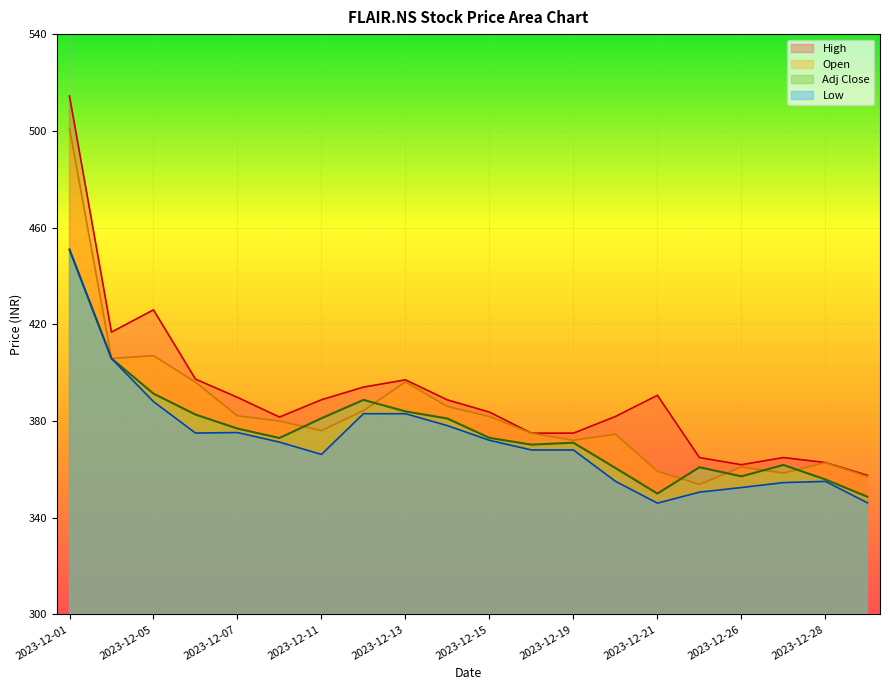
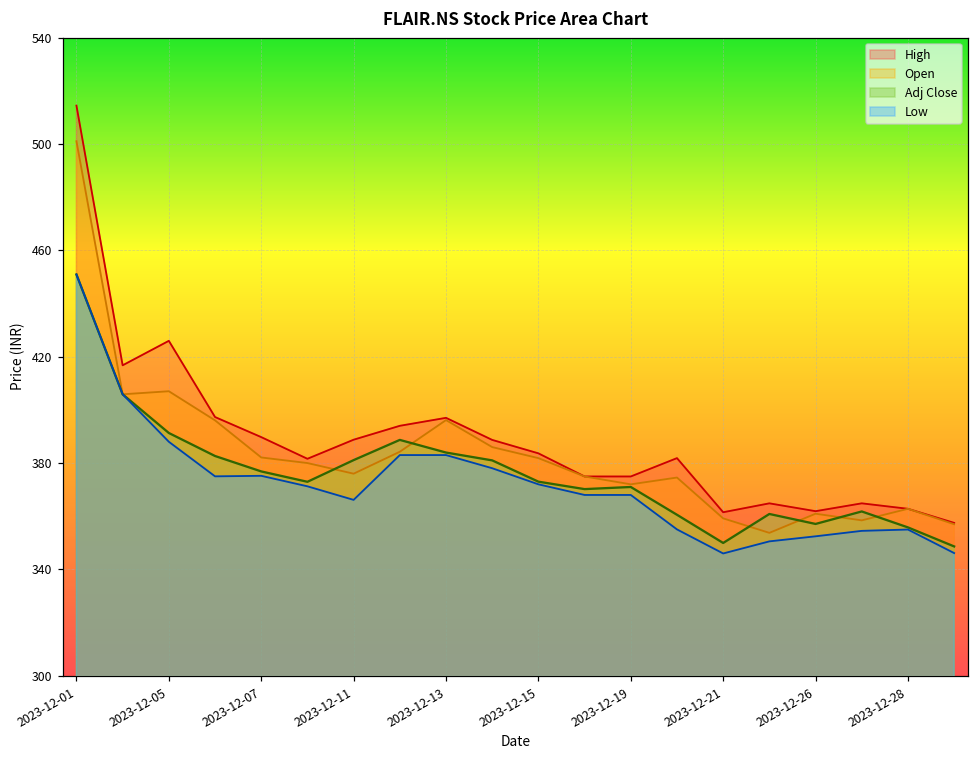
  {
    "High": {
      "2023-12-01": 514,
      "2023-12-05": 426,
      "2023-12-07": 390,
      "2023-12-11": 389,
      "2023-12-15": 384,
      "2023-12-19": 375,
-     "2023-12-21": 391
+     "2023-12-21": 362
    },
    "Open": {
      "2023-12-01": 501,
      "2023-12-05": 407,
      "2023-12-07": 382,
      "2023-12-11": 376,
      "2023-12-15": 382,
      "2023-12-21": 359
    },
    "Adj Close": {
      "2023-12-05": 391,
      "2023-12-07": 377,
      "2023-12-11": 381,
      "2023-12-21": 350,
      "2023-12-26": 357
    },
    "Low": {
      "2023-12-05": 388,
      "2023-12-07": 375,
      "2023-12-11": 366,
      "2023-12-19": 368,
      "2023-12-21": 346,
      "2023-12-26": 352
    }
  }
